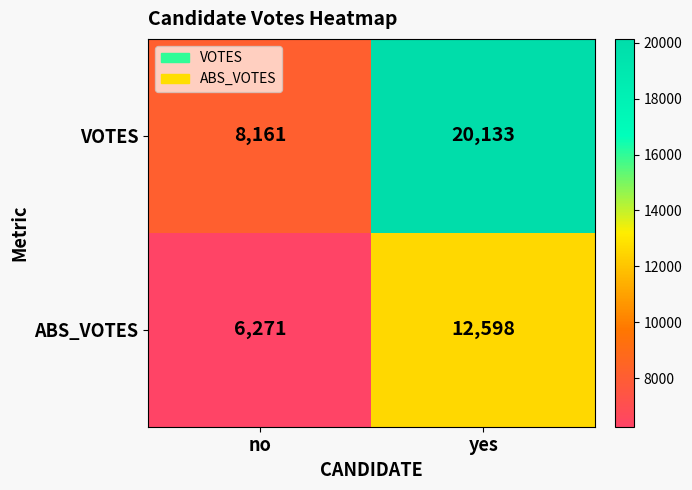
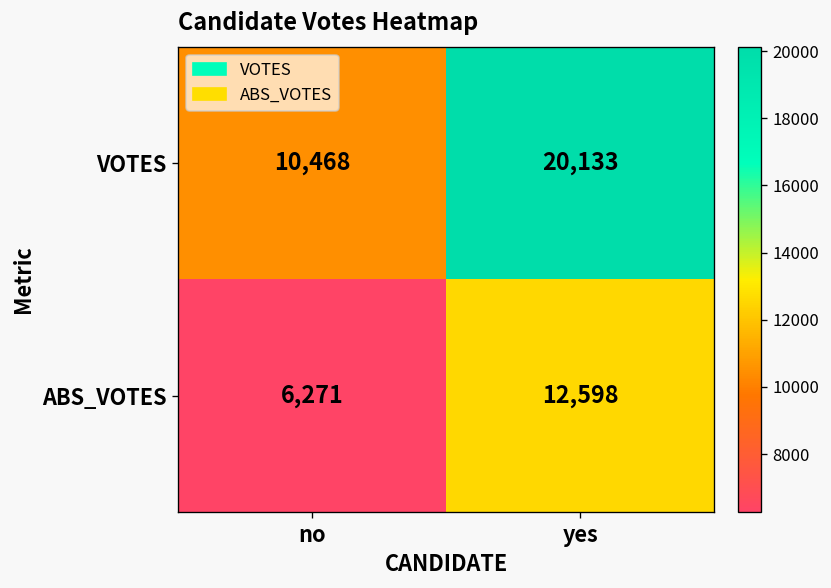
  {
    "VOTES": {
-     "no": "8,161",
+     "no": "10,468",
      "yes": "20,133"
    },
    "ABS_VOTES": {
      "no": "6,271",
      "yes": "12,598"
    }
  }
